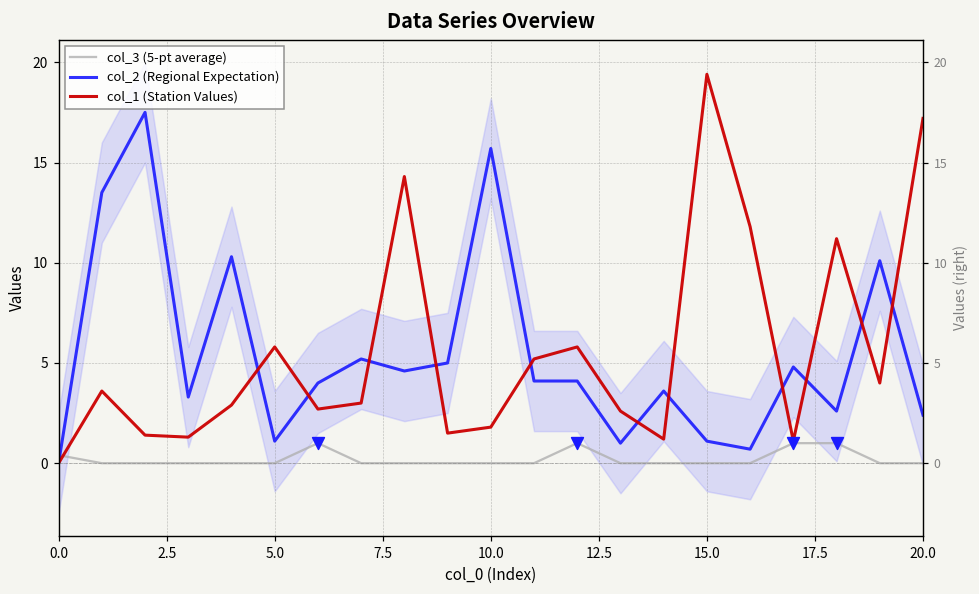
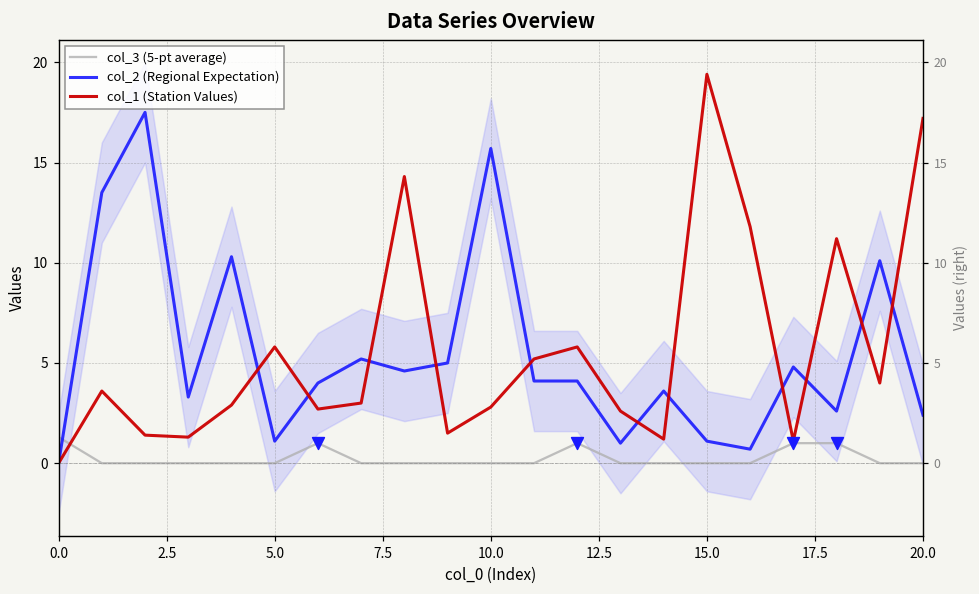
  {
    "col_3 (5-pt average)": {
-     "0.0": 0.4,
+     "0.0": 1.3,
      "5.0": 0.0,
      "10.0": 0.0,
      "15.0": 0.0,
      "20.0": 0.0
    },
    "col_1 (Station Values)": {
      "5.0": 5.8,
-     "10.0": 1.8,
+     "10.0": 2.8,
      "15.0": 19.4,
      "20.0": 17.2
    }
  }
